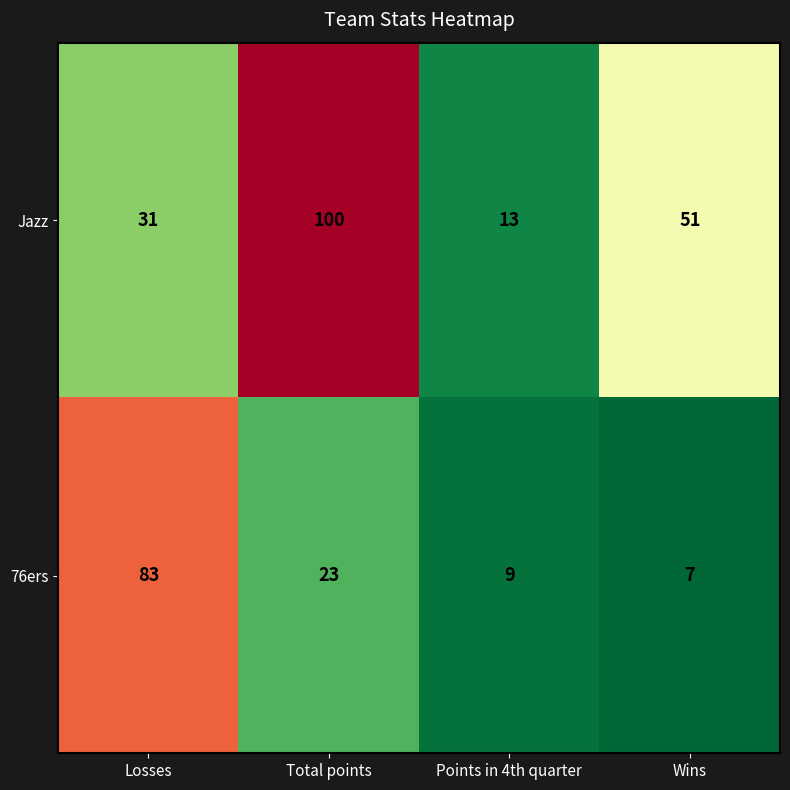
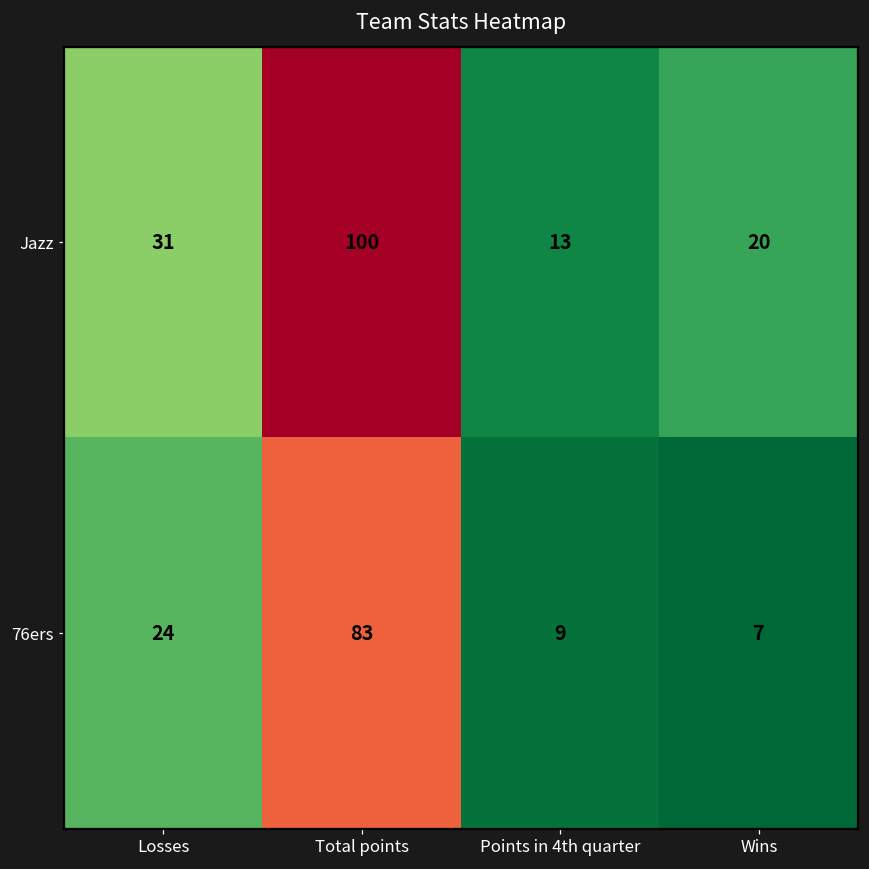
  {
    "Jazz": {
      "Losses": 31,
      "Total points": 100,
      "Points in 4th quarter": 13,
-     "Wins": 51
+     "Wins": 20
    },
    "76ers": {
-     "Losses": 83,
-     "Total points": 23,
+     "Losses": 24,
+     "Total points": 83,
      "Points in 4th quarter": 9,
      "Wins": 7
    }
  }
